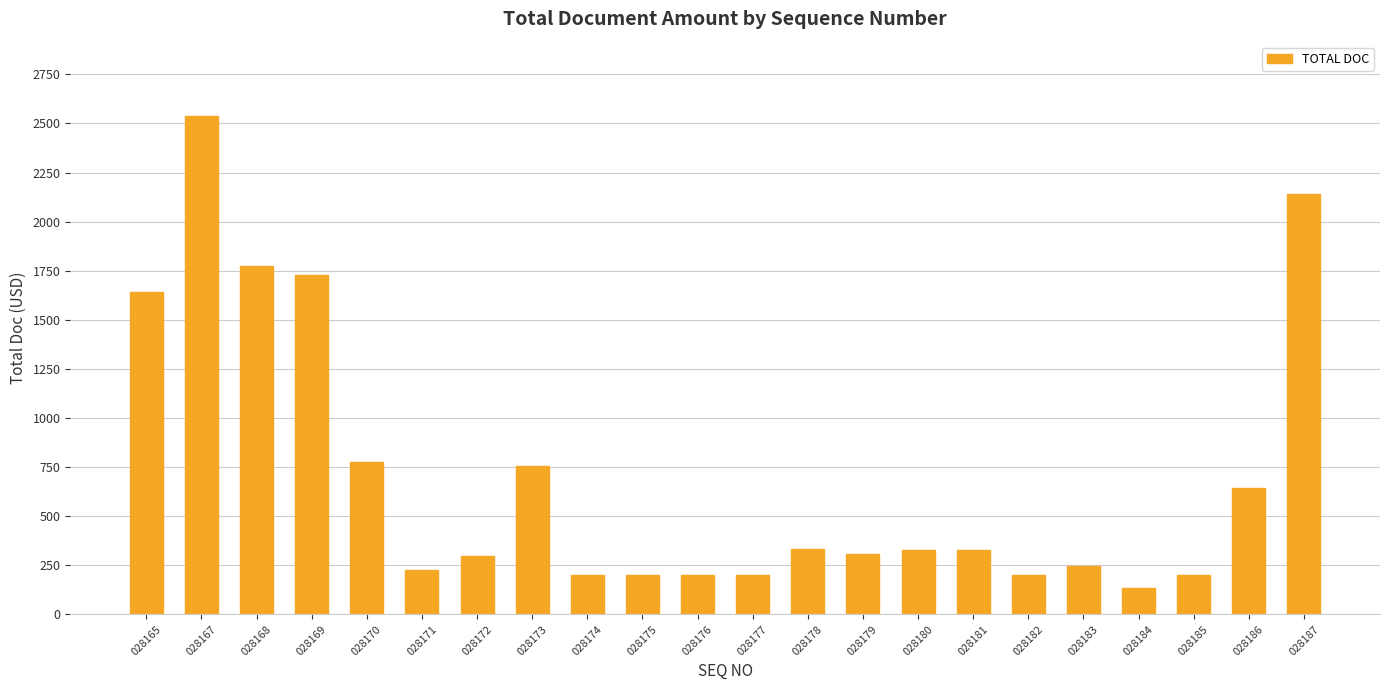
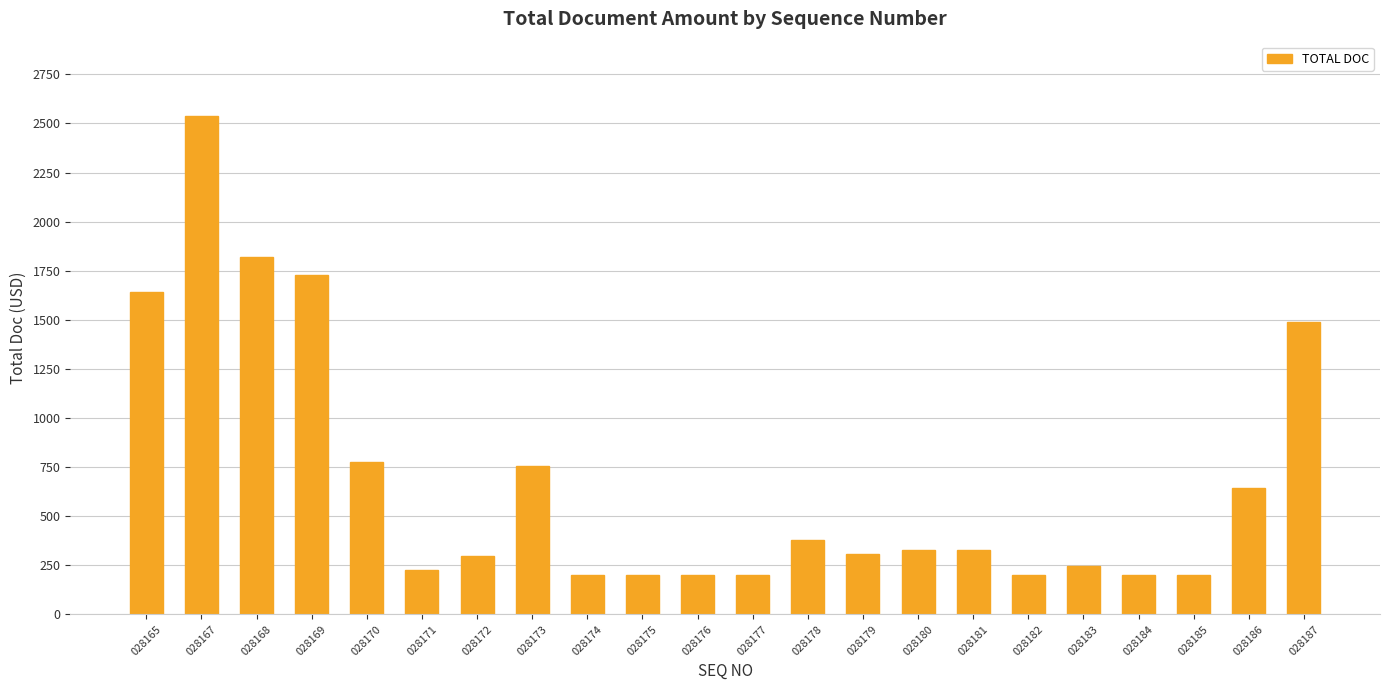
  {
    "028165": 1640,
    "028167": 2540,
-   "028168": 1780,
+   "028168": 1820,
    "028169": 1730,
    "028170": 780,
    "028171": 220,
    "028172": 300,
    "028173": 760,
    "028174": 200,
    "028175": 200,
    "028176": 200,
    "028177": 200,
-   "028178": 330,
+   "028178": 380,
    "028179": 310,
    "028180": 330,
    "028181": 330,
    "028182": 200,
    "028183": 250,
-   "028184": 140,
+   "028184": 200,
    "028185": 200,
    "028186": 650,
-   "028187": 2140
+   "028187": 1490
  }
